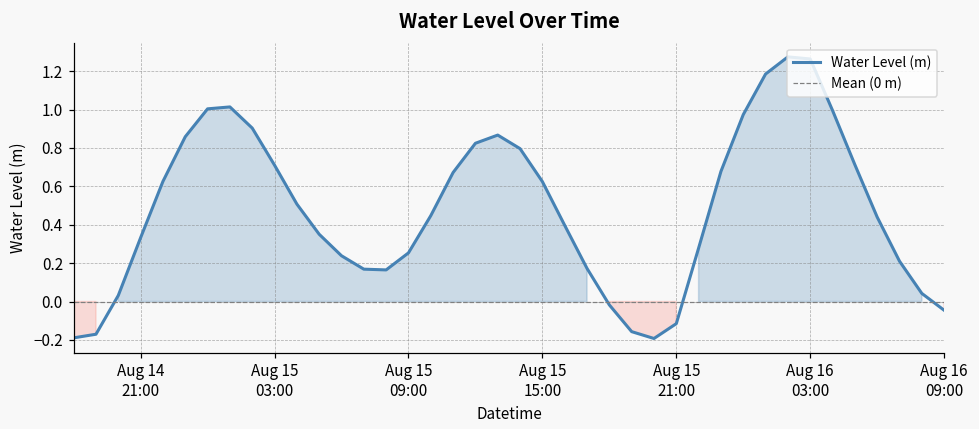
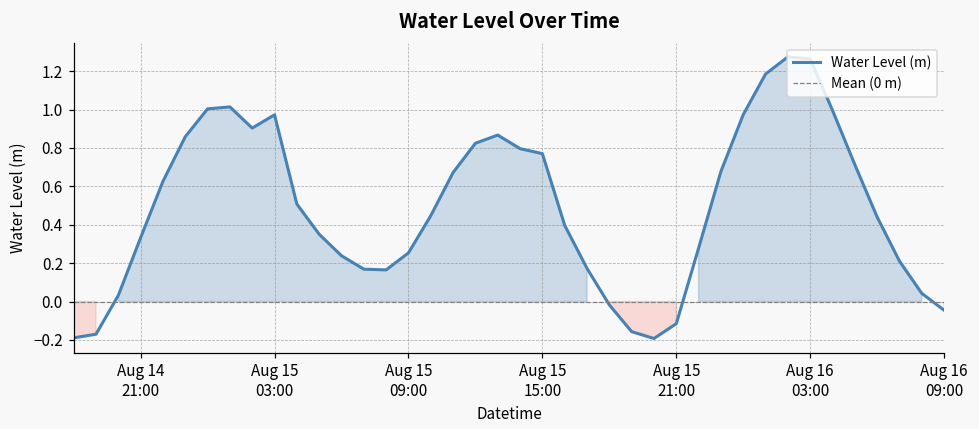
  {
    "Aug 14 21:00": 0.33,
-   "Aug 15 03:00": 0.71,
+   "Aug 15 03:00": 0.97,
    "Aug 15 09:00": 0.25,
-   "Aug 15 15:00": 0.62,
+   "Aug 15 15:00": 0.77,
    "Aug 15 21:00": -0.12,
    "Aug 16 09:00": -0.05
  }
